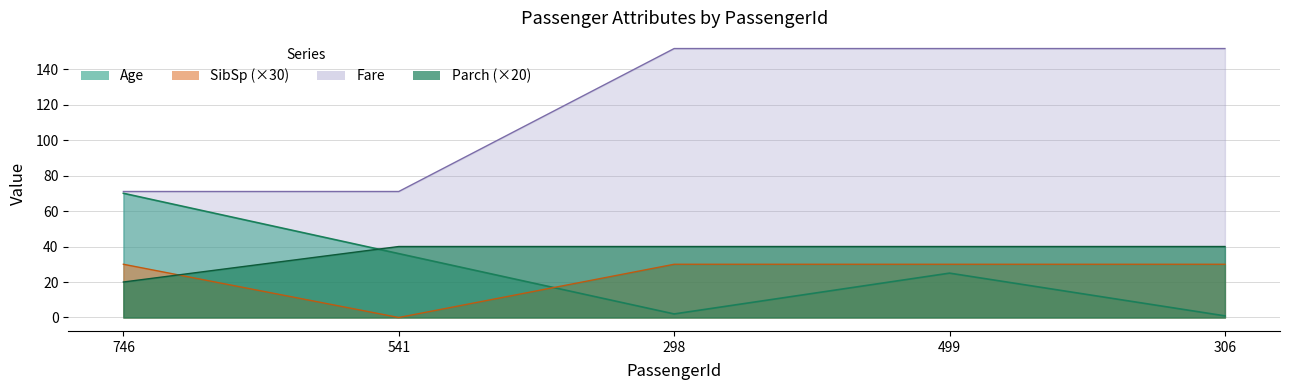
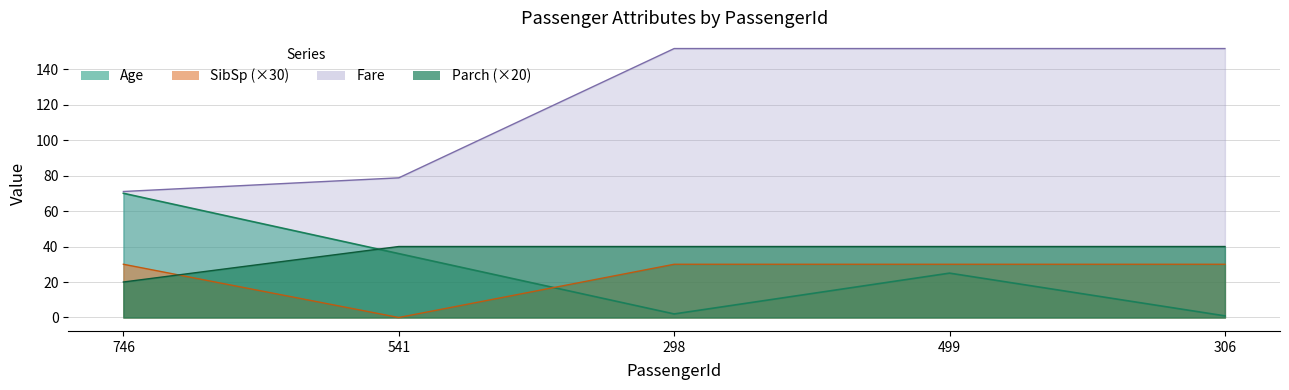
  {
    "Fare": {
-     "541": 71,
+     "541": 79,
      "298": 152,
      "499": 152,
      "306": 152
    },
    "SibSp (×30)": {
      "746": 30,
      "541": 0,
      "298": 30,
      "499": 30,
      "306": 30
    }
  }
